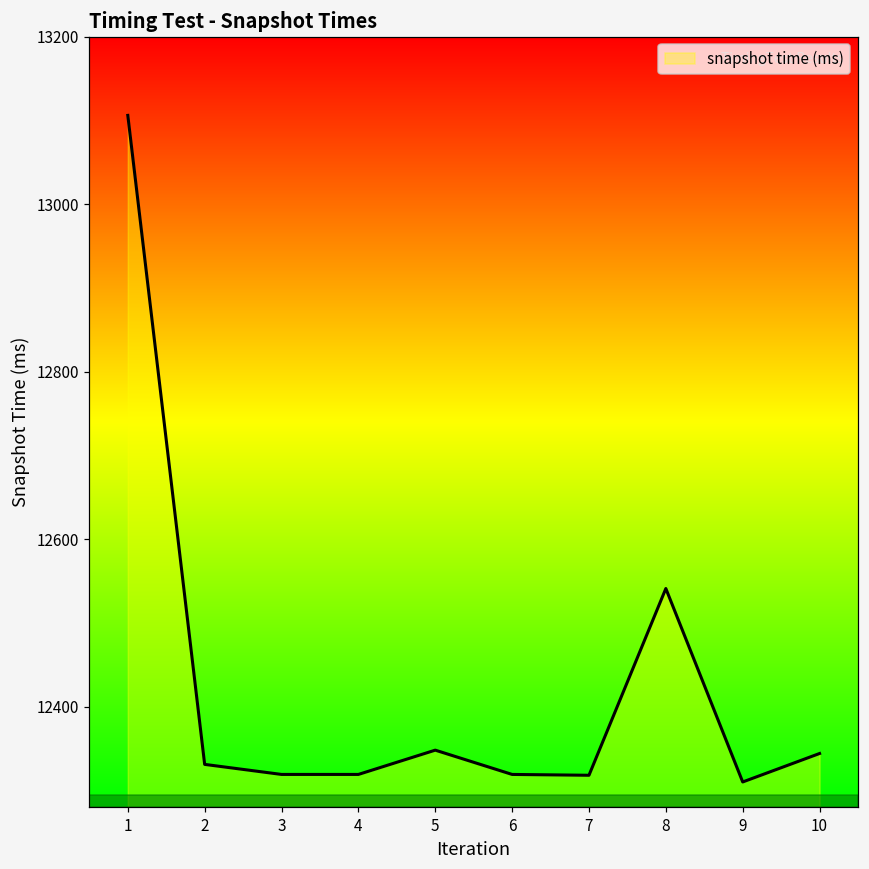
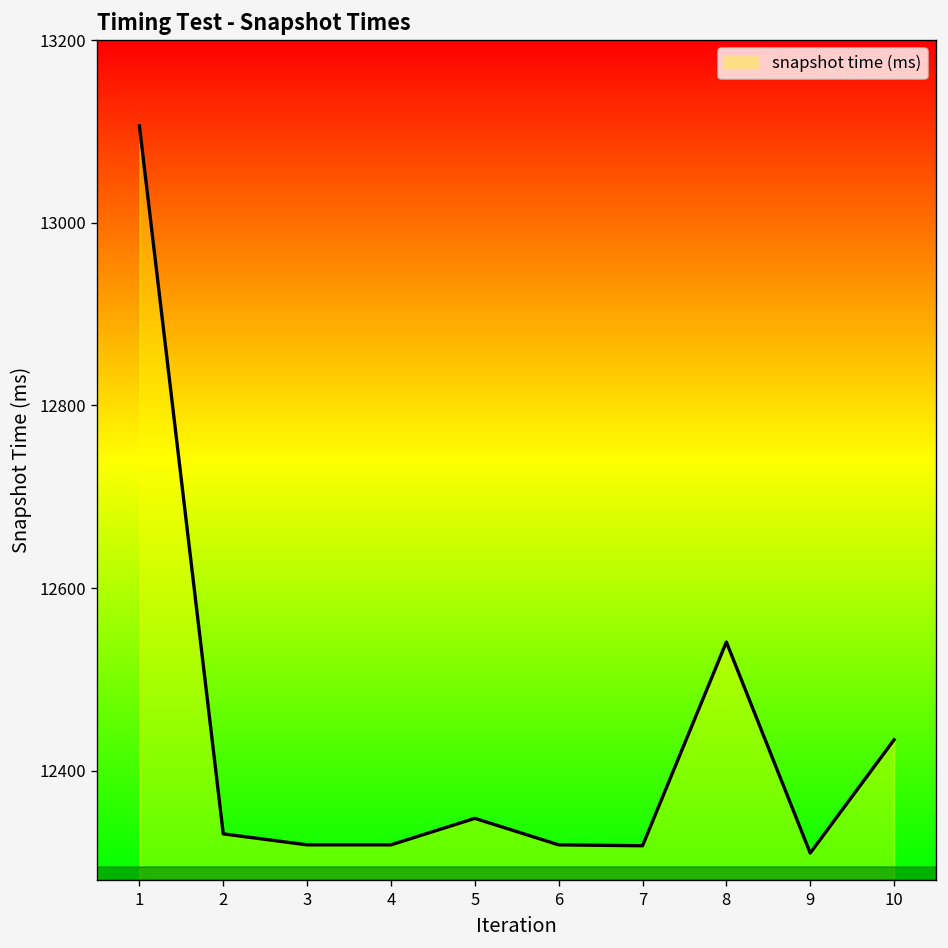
  {
    "1": 13110,
    "2": 12330,
    "3": 12320,
    "4": 12320,
    "5": 12350,
    "6": 12320,
    "7": 12320,
    "8": 12540,
    "9": 12310,
-   "10": 12340
+   "10": 12430
  }
